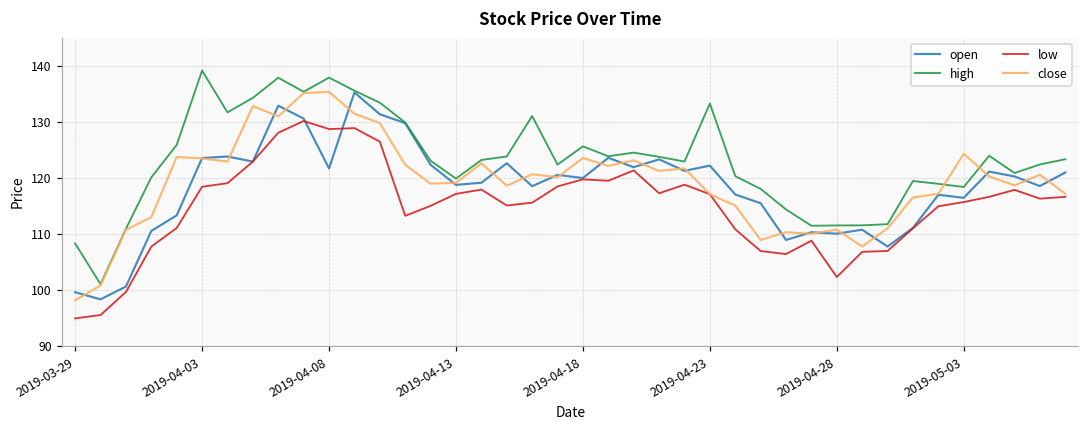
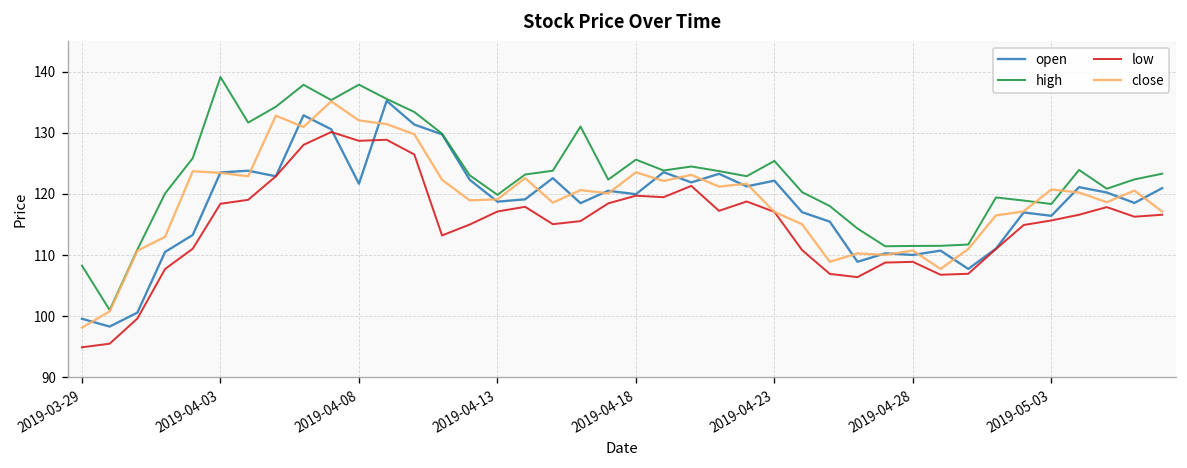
  {
    "open": {
      "2019-03-29": 100,
      "2019-04-08": 122,
      "2019-04-23": 122,
      "2019-04-28": 110,
      "2019-05-03": 116
    },
    "high": {
      "2019-03-29": 108,
      "2019-04-03": 139,
      "2019-04-08": 138,
      "2019-04-13": 120,
      "2019-04-18": 126,
-     "2019-04-23": 133,
+     "2019-04-23": 125,
      "2019-04-28": 111,
      "2019-05-03": 118
    },
    "low": {
      "2019-03-29": 95,
      "2019-04-03": 118,
      "2019-04-08": 129,
      "2019-04-13": 117,
-     "2019-04-28": 102,
+     "2019-04-28": 109,
      "2019-05-03": 116
    },
    "close": {
      "2019-03-29": 98,
-     "2019-04-08": 135,
+     "2019-04-08": 132,
      "2019-04-18": 124,
      "2019-04-28": 111,
-     "2019-05-03": 124
+     "2019-05-03": 121
    }
  }
